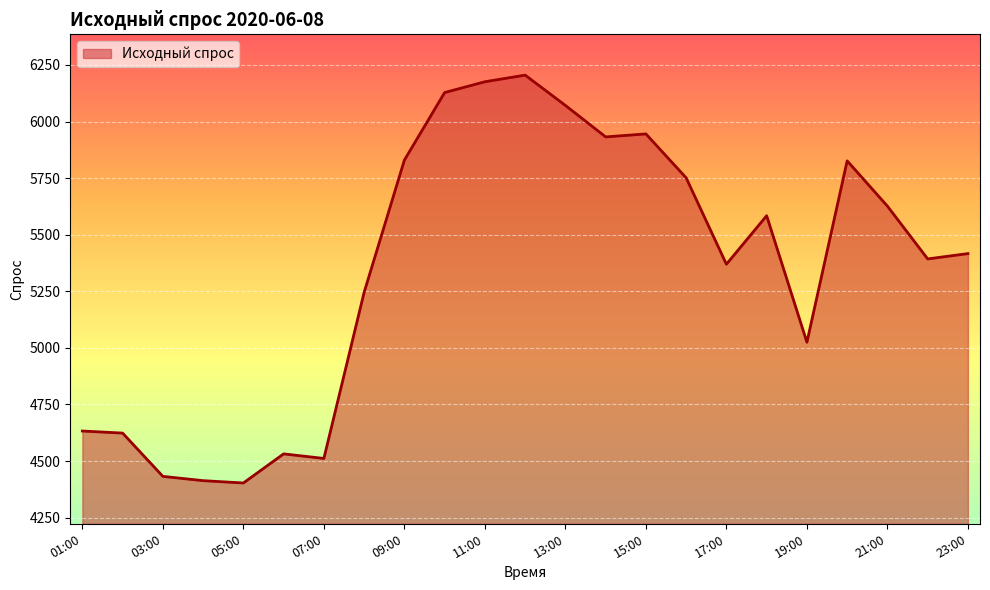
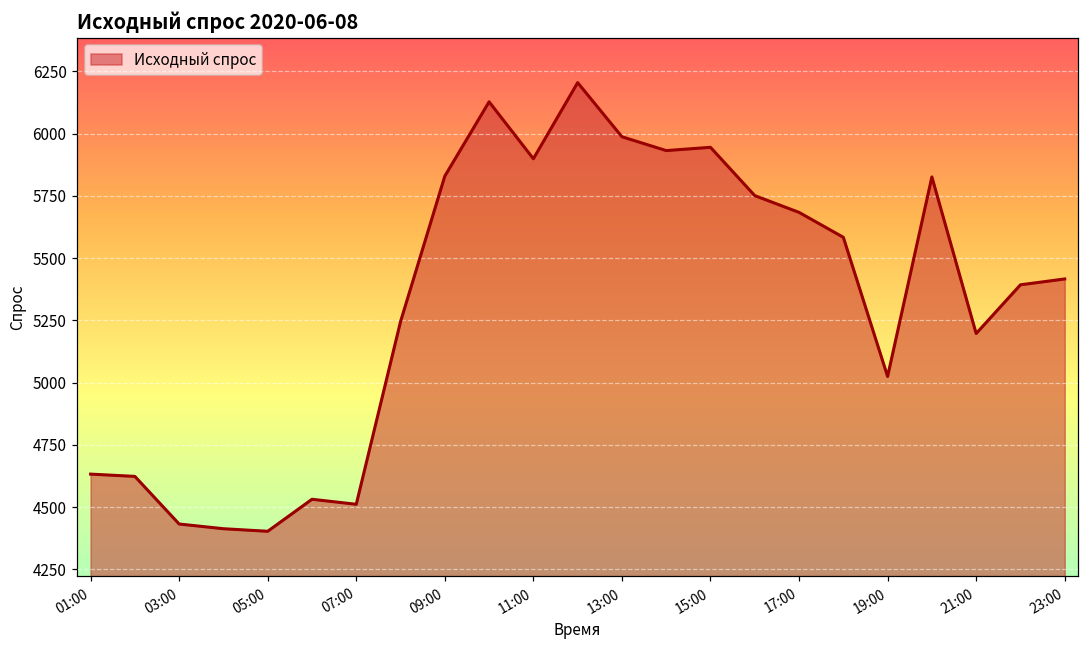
  {
    "01:00": 4630,
    "03:00": 4430,
    "05:00": 4400,
    "07:00": 4510,
    "09:00": 5830,
-   "11:00": 6180,
-   "13:00": 6070,
+   "11:00": 5900,
+   "13:00": 5990,
    "15:00": 5950,
-   "17:00": 5370,
+   "17:00": 5680,
    "19:00": 5020,
-   "21:00": 5630,
+   "21:00": 5200,
    "23:00": 5420
  }
